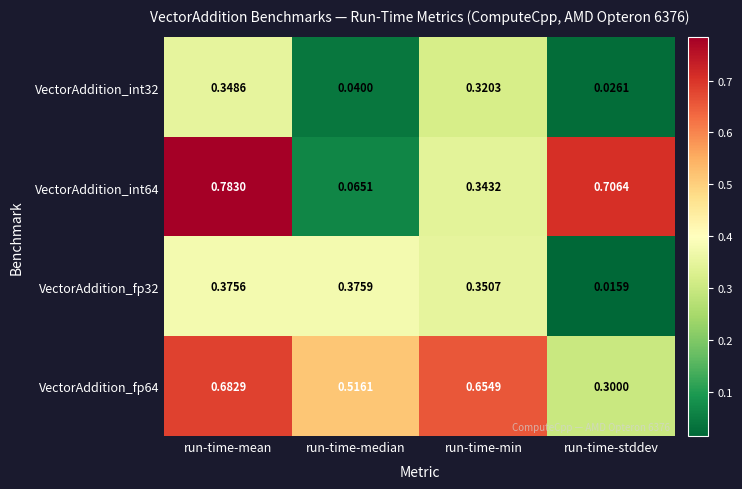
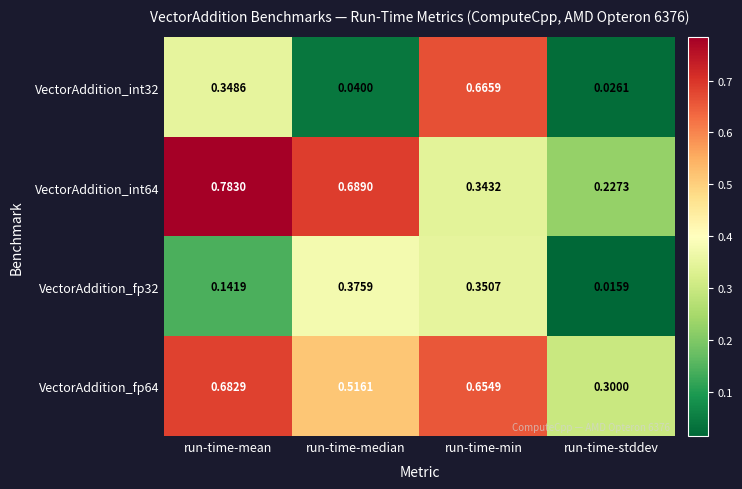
  {
    "VectorAddition_int32": {
      "run-time-mean": 0.3486,
      "run-time-median": 0.0400,
-     "run-time-min": 0.3203,
+     "run-time-min": 0.6659,
      "run-time-stddev": 0.0261
    },
    "VectorAddition_int64": {
      "run-time-mean": 0.7830,
-     "run-time-median": 0.0651,
+     "run-time-median": 0.6890,
      "run-time-min": 0.3432,
-     "run-time-stddev": 0.7064
+     "run-time-stddev": 0.2273
    },
    "VectorAddition_fp32": {
-     "run-time-mean": 0.3756,
+     "run-time-mean": 0.1419,
      "run-time-median": 0.3759,
      "run-time-min": 0.3507,
      "run-time-stddev": 0.0159
    },
    "VectorAddition_fp64": {
      "run-time-mean": 0.6829,
      "run-time-median": 0.5161,
      "run-time-min": 0.6549
    }
  }
